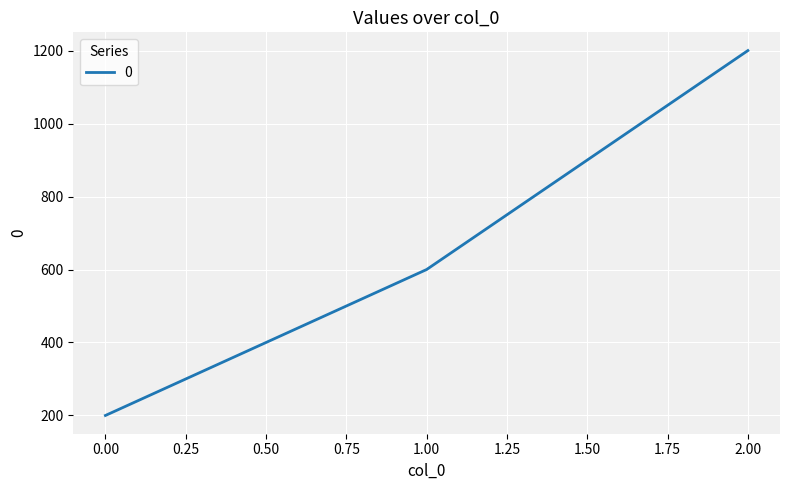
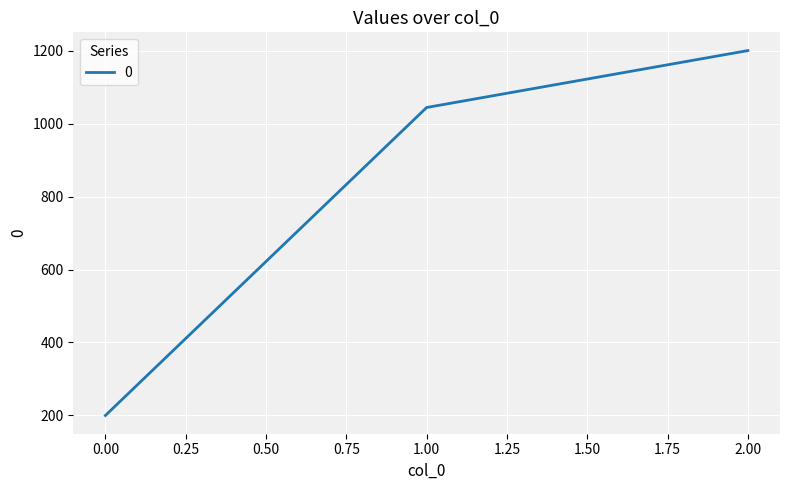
  {
    "0.00": 200,
-   "1.00": 600,
+   "1.00": 1040,
    "2.00": 1200
  }
